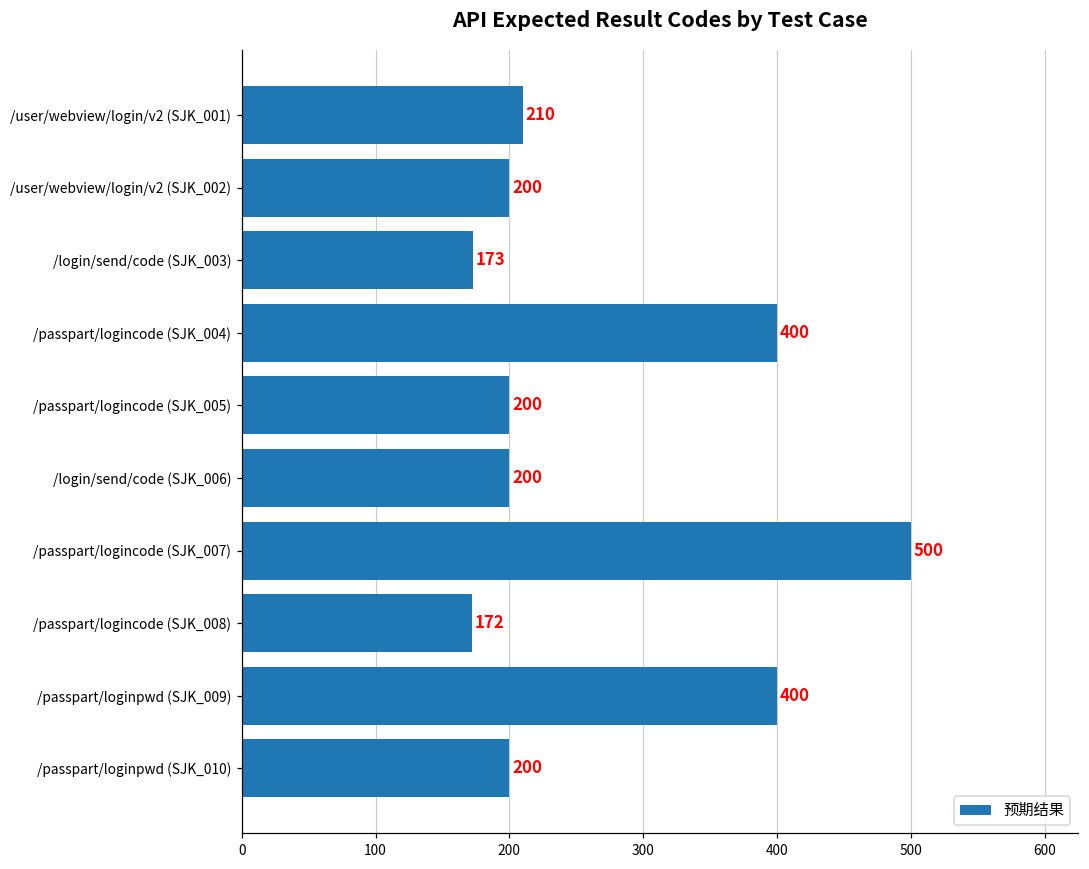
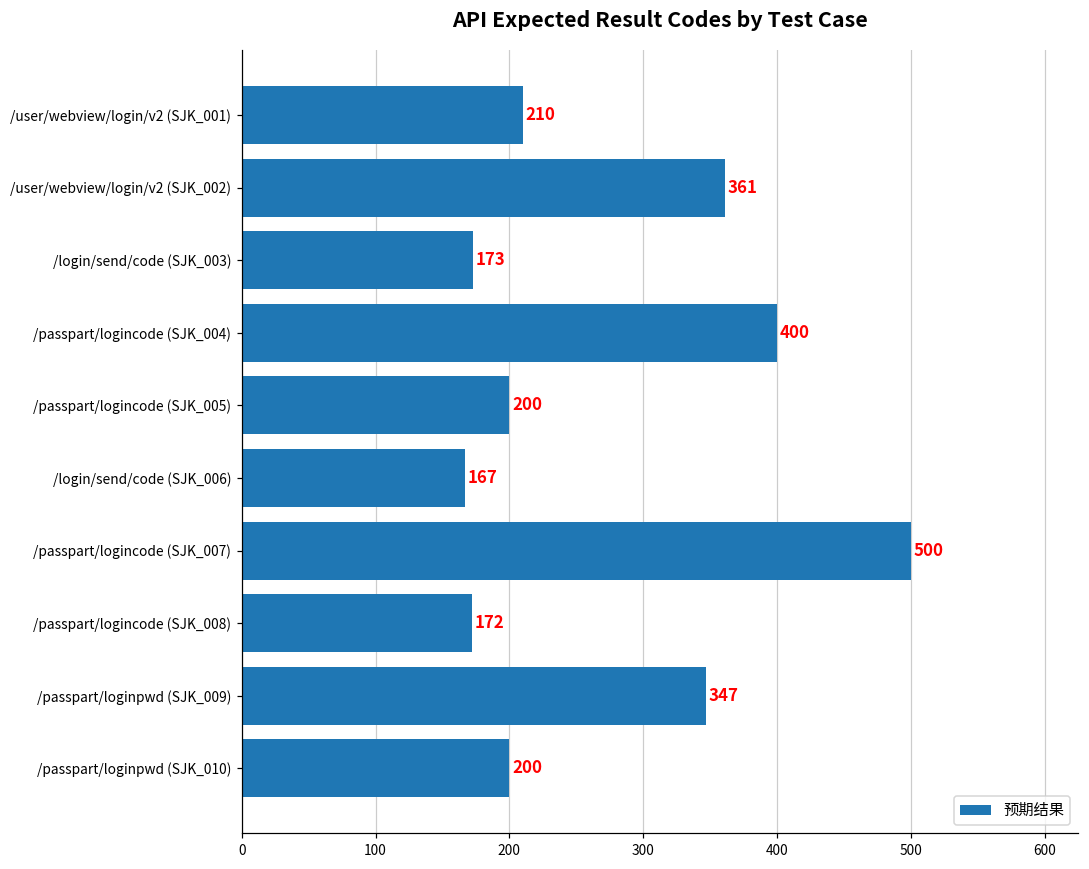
  {
    "/user/webview/login/v2 (SJK_001)": 210,
-   "/user/webview/login/v2 (SJK_002)": 200,
+   "/user/webview/login/v2 (SJK_002)": 361,
    "/login/send/code (SJK_003)": 173,
    "/passpart/logincode (SJK_004)": 400,
    "/passpart/logincode (SJK_005)": 200,
-   "/login/send/code (SJK_006)": 200,
+   "/login/send/code (SJK_006)": 167,
    "/passpart/logincode (SJK_007)": 500,
    "/passpart/logincode (SJK_008)": 172,
-   "/passpart/loginpwd (SJK_009)": 400,
+   "/passpart/loginpwd (SJK_009)": 347,
    "/passpart/loginpwd (SJK_010)": 200
  }
